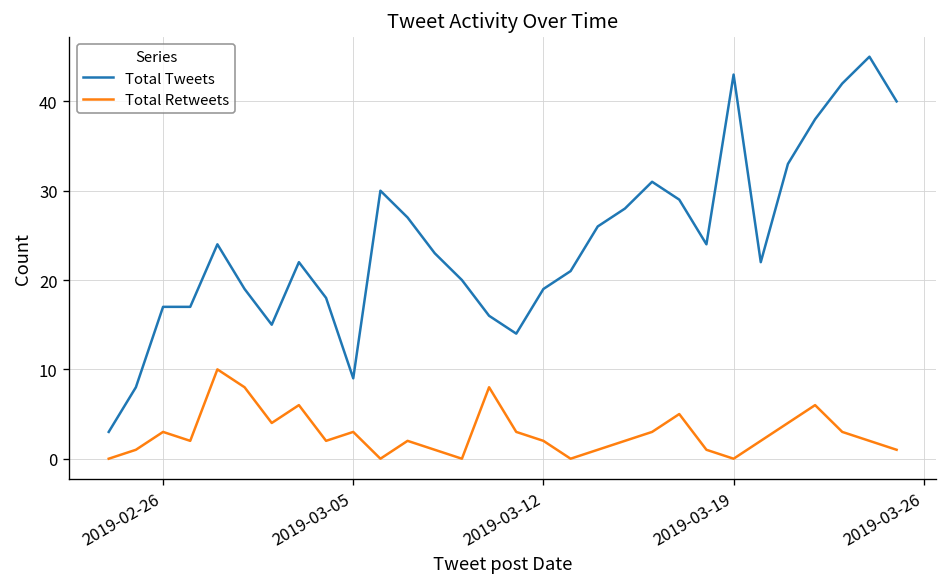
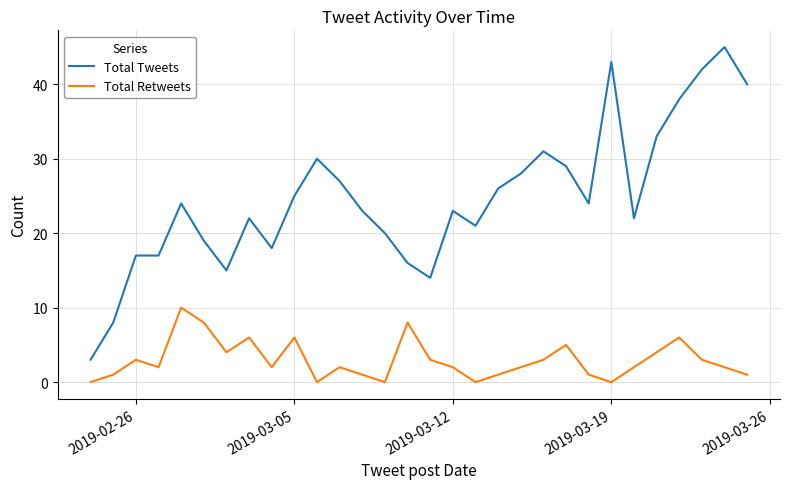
  {
    "Total Tweets": {
      "2019-02-26": 17,
-     "2019-03-05": 9,
-     "2019-03-12": 19,
+     "2019-03-05": 25,
+     "2019-03-12": 23,
      "2019-03-19": 43
    },
    "Total Retweets": {
      "2019-02-26": 3,
-     "2019-03-05": 3,
+     "2019-03-05": 6,
      "2019-03-12": 2,
      "2019-03-19": 0
    }
  }
